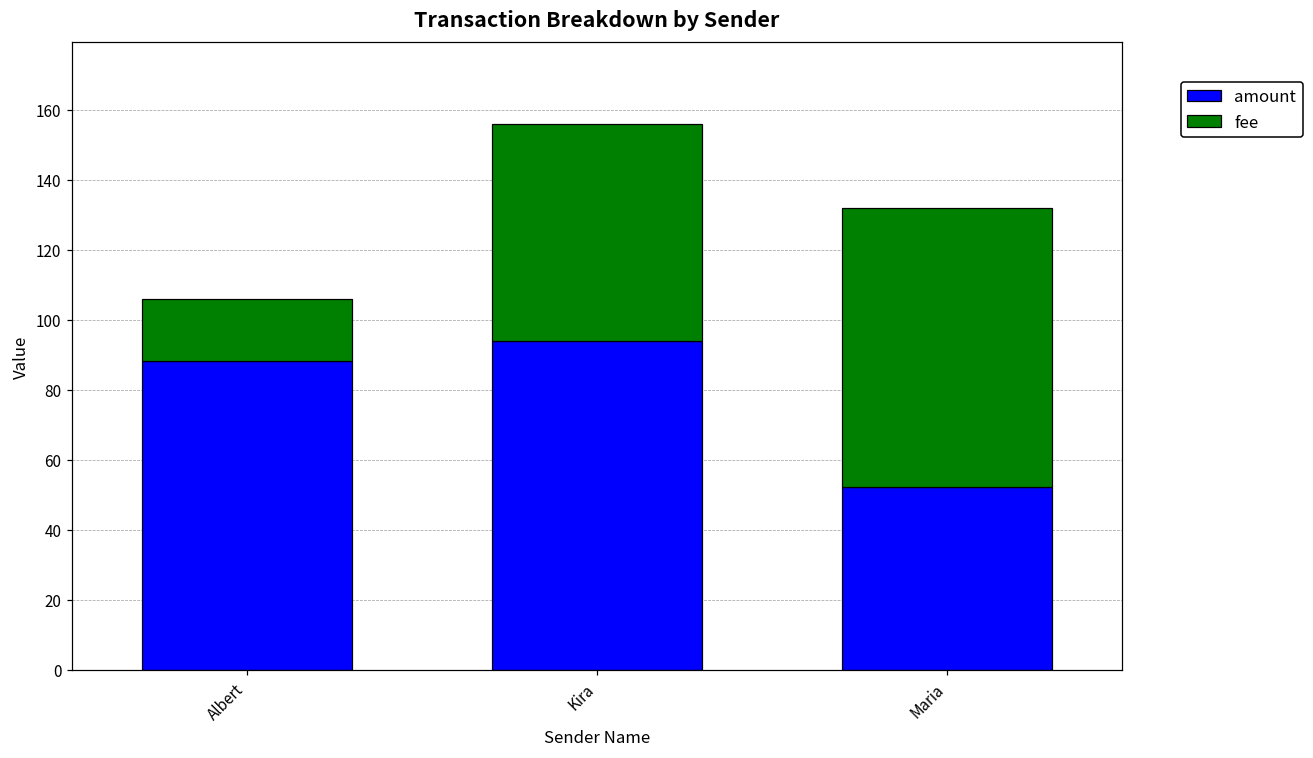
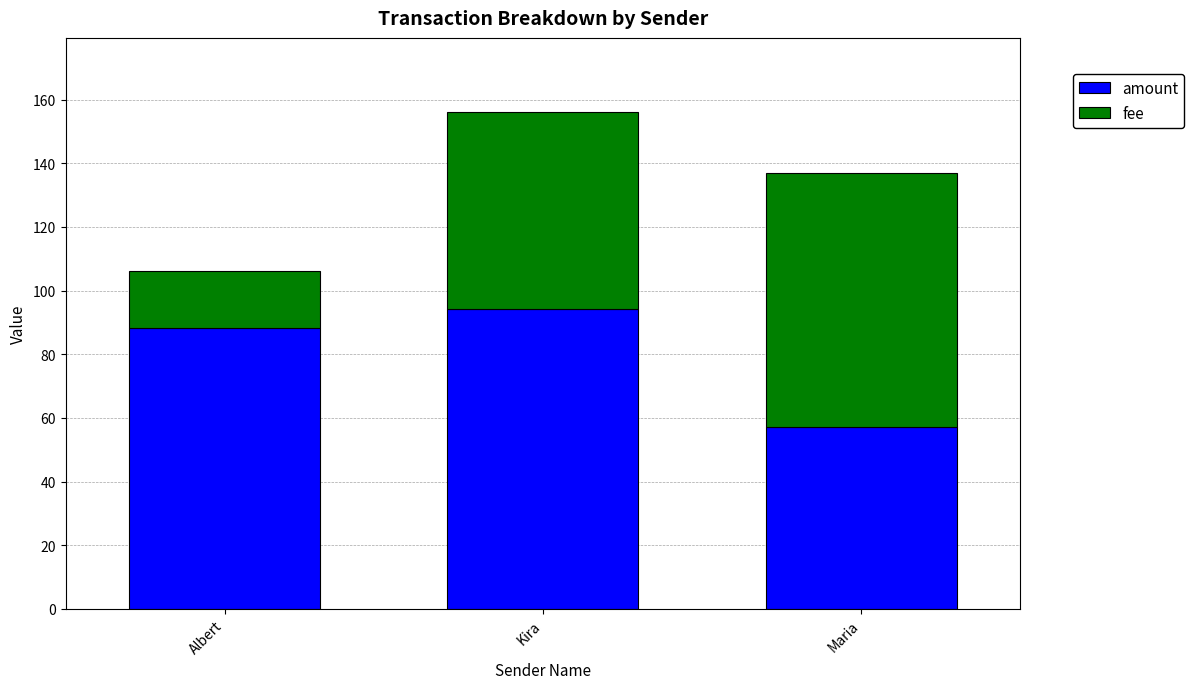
  {
    "amount": {
      "Albert": 88,
      "Kira": 94,
-     "Maria": 52
+     "Maria": 57
    },
    "fee": {
      "Albert": 18,
      "Kira": 62,
      "Maria": 80
    }
  }
